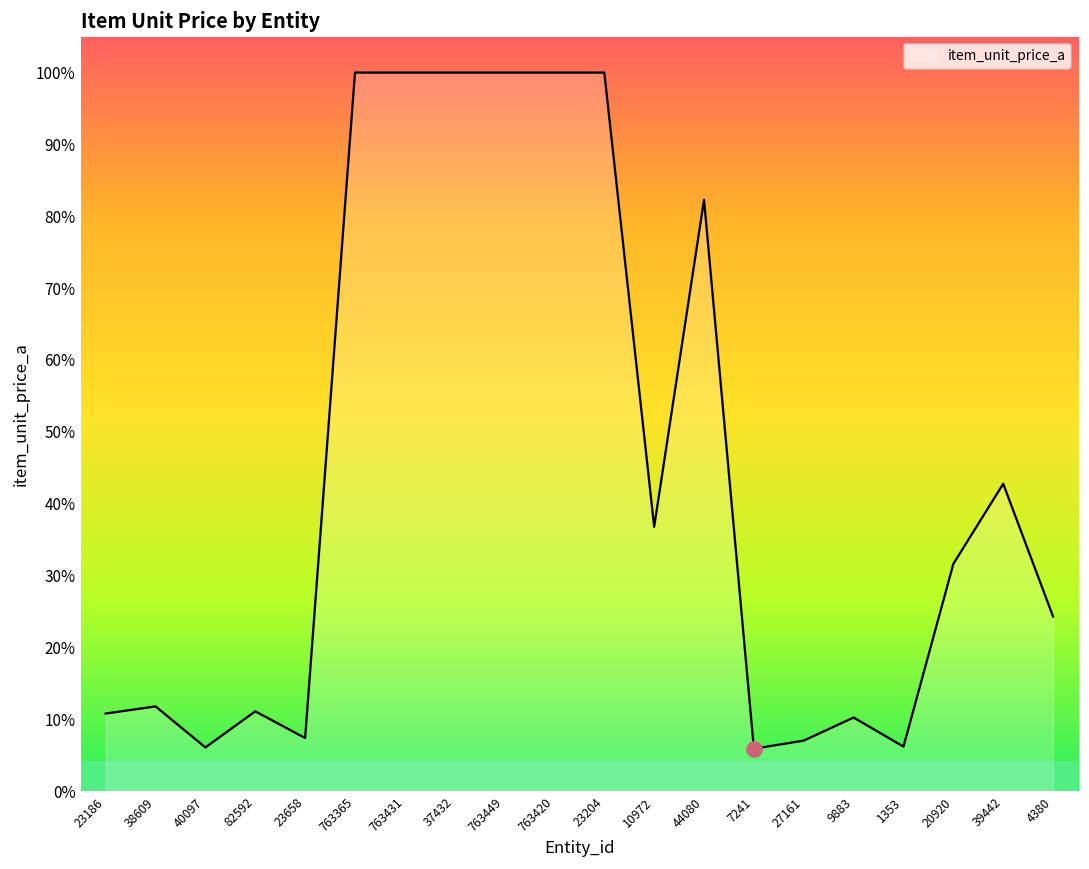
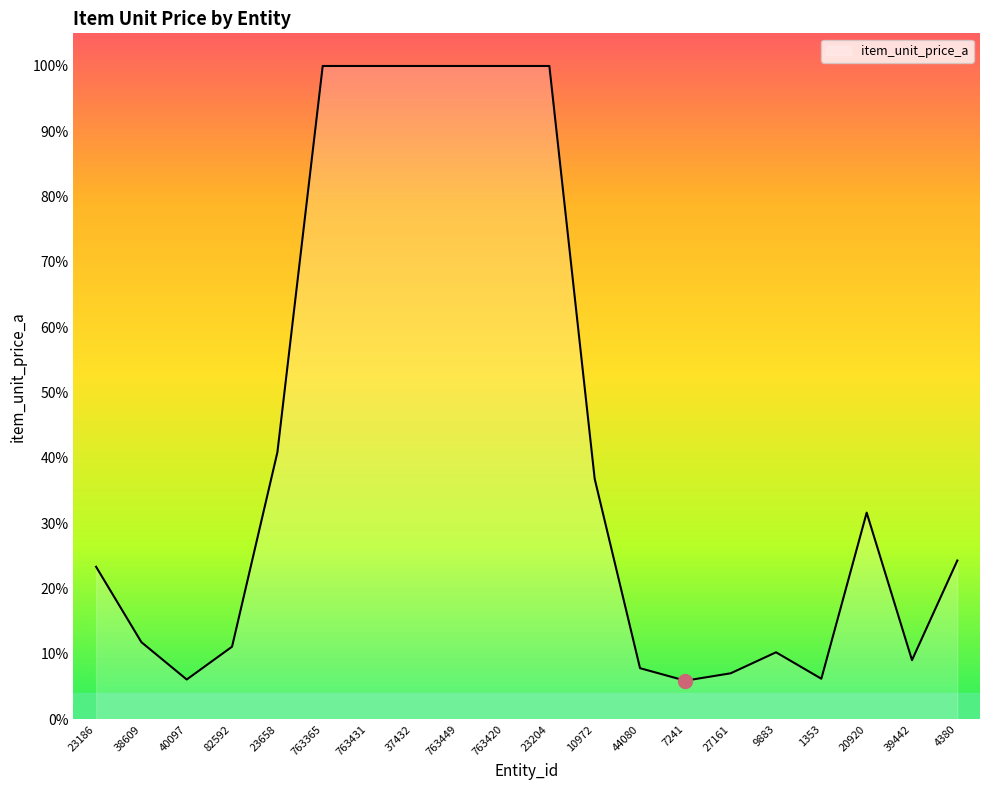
  {
    "item_unit_price_a": {
-     "23186": "11%",
+     "23186": "23%",
      "38609": "12%",
      "40097": "6%",
      "82592": "11%",
-     "23658": "7%",
+     "23658": "41%",
      "763365": "100%",
      "763431": "100%",
      "37432": "100%",
      "763449": "100%",
      "763420": "100%",
      "23204": "100%",
      "10972": "37%",
-     "44080": "82%",
+     "44080": "8%",
      "27161": "7%",
      "9883": "10%",
      "1353": "6%",
      "20920": "32%",
-     "39442": "43%",
+     "39442": "9%",
      "4380": "24%"
    }
  }
